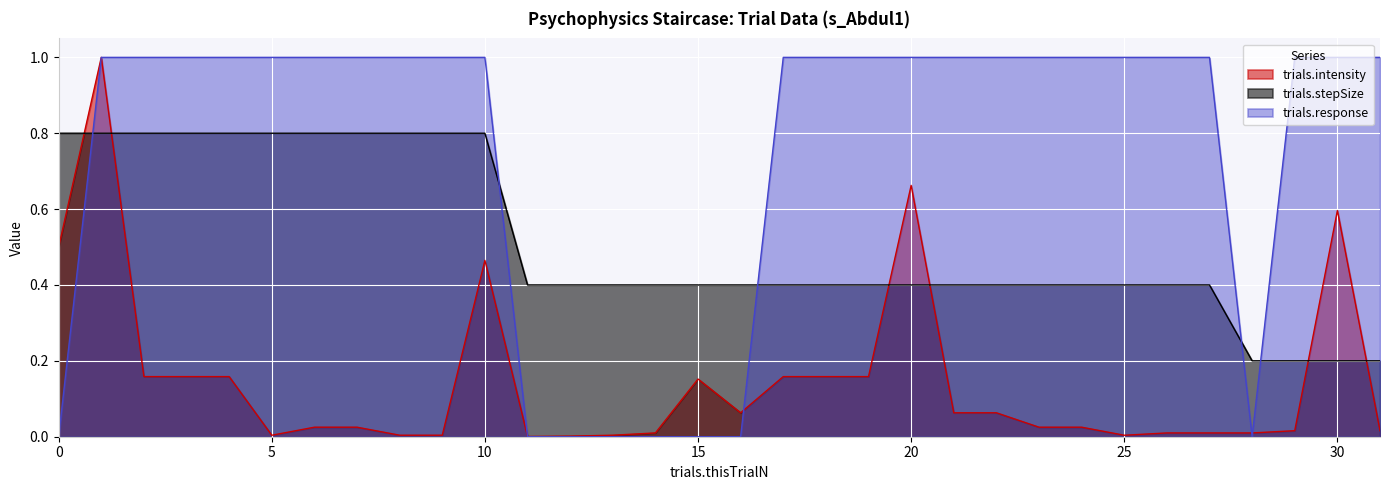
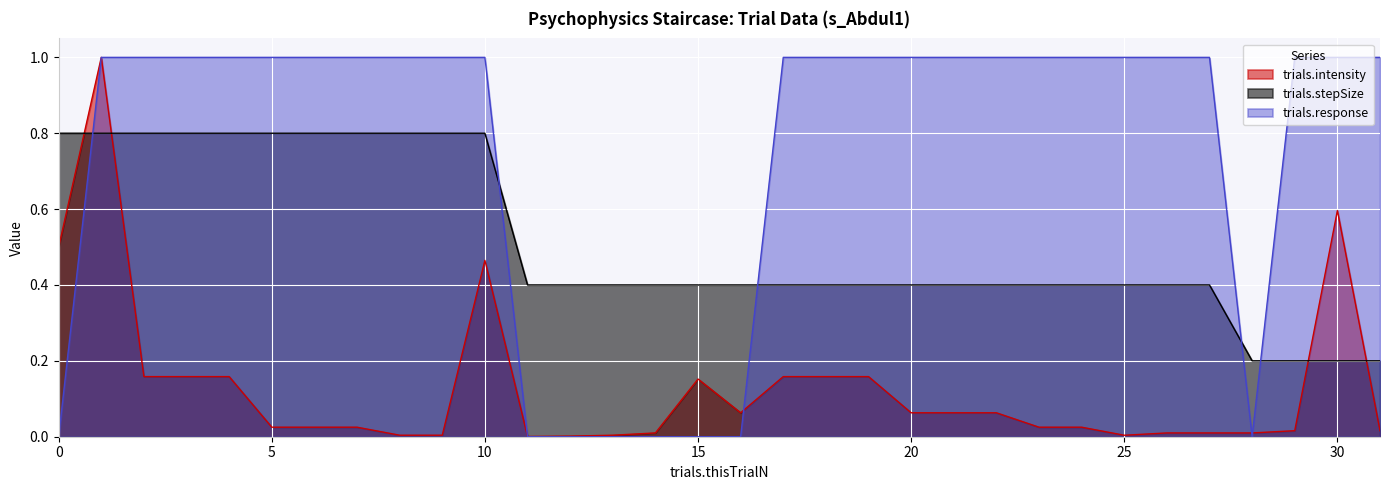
  {
    "trials.intensity": {
      "0": 0.50,
-     "5": 0.00,
+     "5": 0.03,
      "10": 0.46,
      "15": 0.15,
-     "20": 0.66,
+     "20": 0.06,
      "25": 0.00,
      "30": 0.60
    },
    "trials.stepSize": {
      "0": 0.80,
      "5": 0.80,
      "10": 0.80,
      "15": 0.40,
      "20": 0.40,
      "25": 0.40,
      "30": 0.20
    },
    "trials.response": {
      "0": 0.00,
      "5": 1.00,
      "10": 1.00,
      "15": 0.00,
      "20": 1.00,
      "25": 1.00
    }
  }
